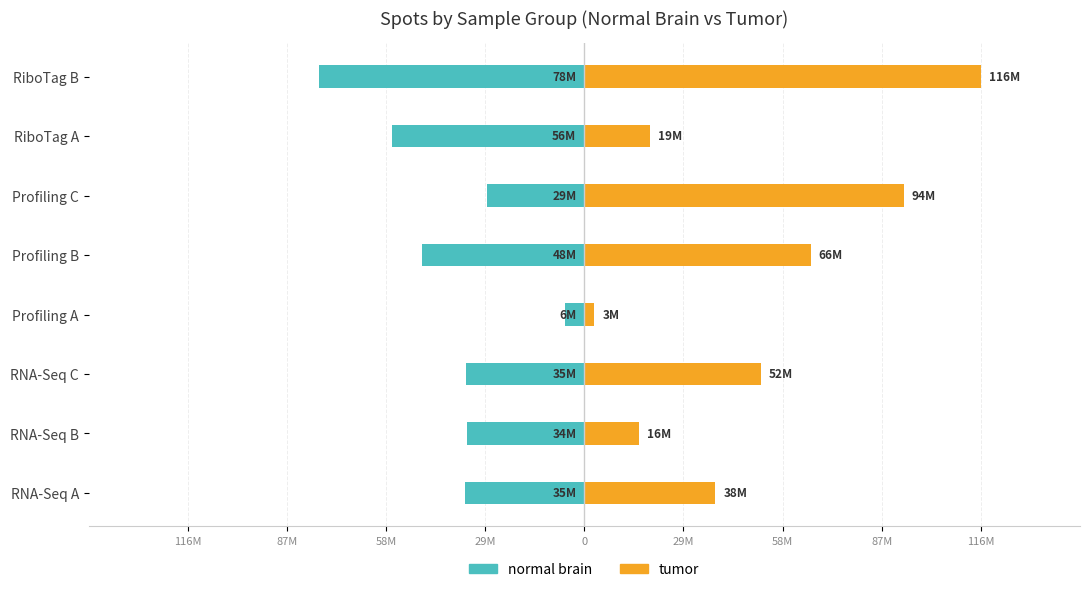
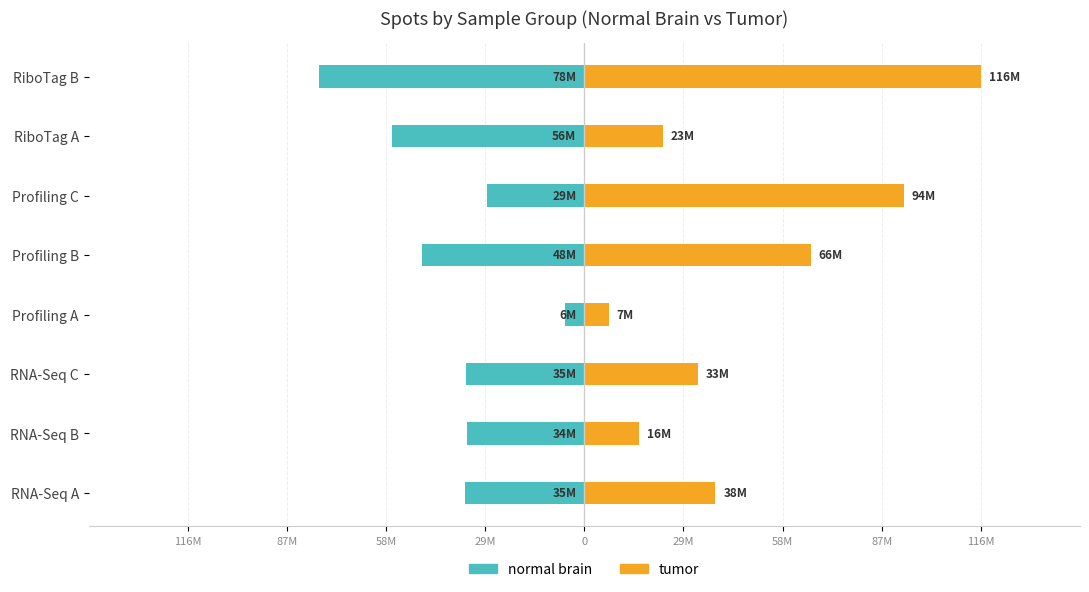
  {
    "tumor": {
      "RiboTag B": "116M",
-     "RiboTag A": "19M",
+     "RiboTag A": "23M",
      "Profiling C": "94M",
      "Profiling B": "66M",
-     "Profiling A": "3M",
-     "RNA-Seq C": "52M",
+     "Profiling A": "7M",
+     "RNA-Seq C": "33M",
      "RNA-Seq B": "16M",
      "RNA-Seq A": "38M"
    }
  }
